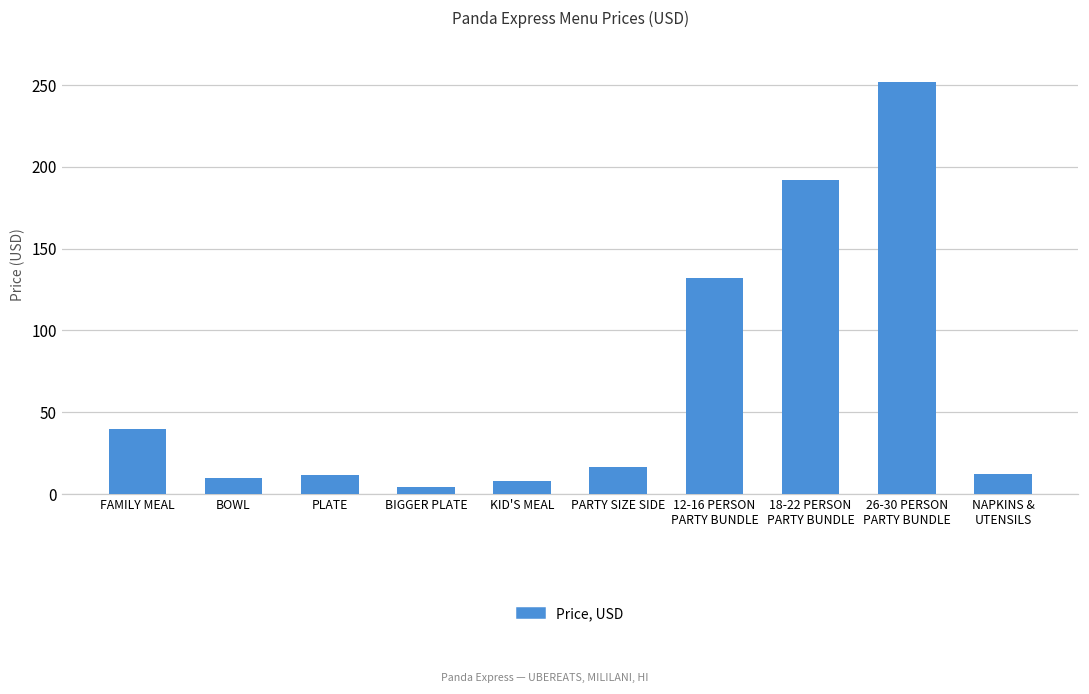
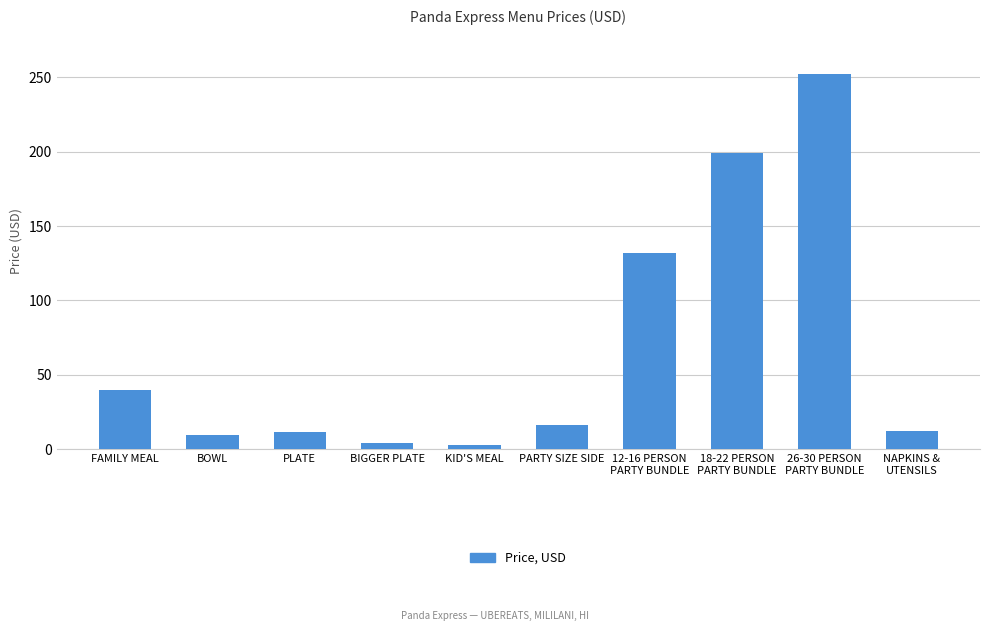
  {
    "FAMILY MEAL": 40,
    "BOWL": 10,
    "PLATE": 11,
    "BIGGER PLATE": 4,
-   "KID'S MEAL": 8,
+   "KID'S MEAL": 3,
    "PARTY SIZE SIDE": 17,
    "12-16 PERSON PARTY BUNDLE": 132,
-   "18-22 PERSON PARTY BUNDLE": 192,
+   "18-22 PERSON PARTY BUNDLE": 199,
    "26-30 PERSON PARTY BUNDLE": 252,
    "NAPKINS & UTENSILS": 12
  }
